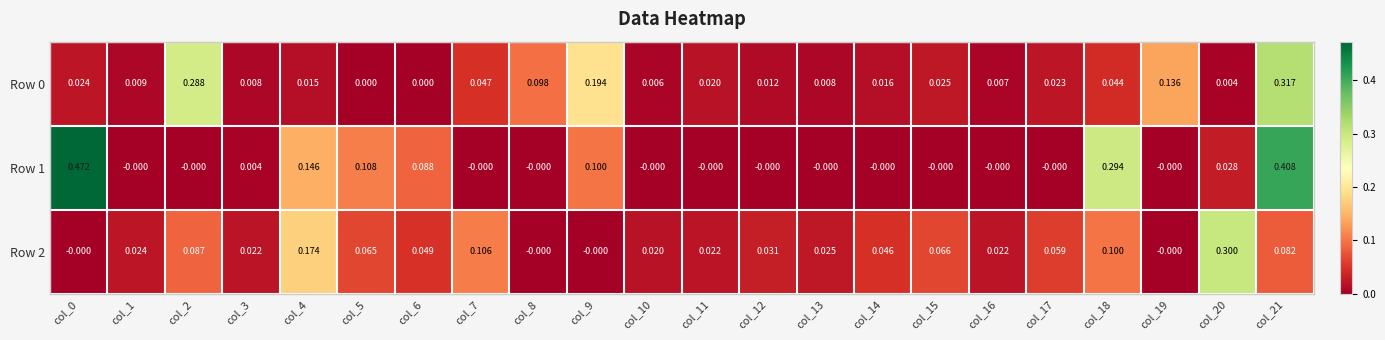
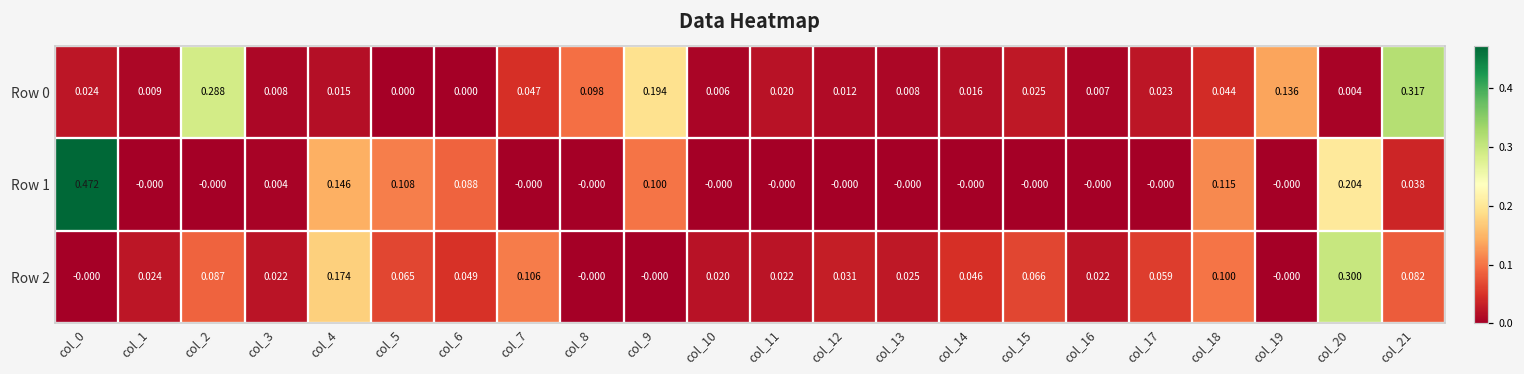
  {
    "Row 0": {
      "col_0": 0.024,
      "col_1": 0.009,
      "col_2": 0.288,
      "col_3": 0.008,
      "col_4": 0.015,
      "col_5": 0.000,
      "col_6": 0.000,
      "col_7": 0.047,
      "col_8": 0.098,
      "col_9": 0.194,
      "col_10": 0.006,
      "col_11": 0.020,
      "col_12": 0.012,
      "col_13": 0.008,
      "col_14": 0.016,
      "col_15": 0.025,
      "col_16": 0.007,
      "col_17": 0.023,
      "col_18": 0.044,
      "col_19": 0.136,
      "col_20": 0.004,
      "col_21": 0.317
    },
    "Row 1": {
      "col_0": 0.472,
      "col_1": -0.000,
      "col_2": -0.000,
      "col_3": 0.004,
      "col_4": 0.146,
      "col_5": 0.108,
      "col_6": 0.088,
      "col_7": -0.000,
      "col_8": -0.000,
      "col_9": 0.100,
      "col_10": -0.000,
      "col_11": -0.000,
      "col_12": -0.000,
      "col_13": -0.000,
      "col_14": -0.000,
      "col_15": -0.000,
      "col_16": -0.000,
      "col_17": -0.000,
-     "col_18": 0.294,
+     "col_18": 0.115,
      "col_19": -0.000,
-     "col_20": 0.028,
-     "col_21": 0.408
+     "col_20": 0.204,
+     "col_21": 0.038
    },
    "Row 2": {
      "col_0": -0.000,
      "col_1": 0.024,
      "col_2": 0.087,
      "col_3": 0.022,
      "col_4": 0.174,
      "col_5": 0.065,
      "col_6": 0.049,
      "col_7": 0.106,
      "col_8": -0.000,
      "col_9": -0.000,
      "col_10": 0.020,
      "col_11": 0.022,
      "col_12": 0.031,
      "col_13": 0.025,
      "col_14": 0.046,
      "col_15": 0.066,
      "col_16": 0.022,
      "col_17": 0.059,
      "col_18": 0.100,
      "col_19": -0.000,
      "col_20": 0.300,
      "col_21": 0.082
    }
  }
